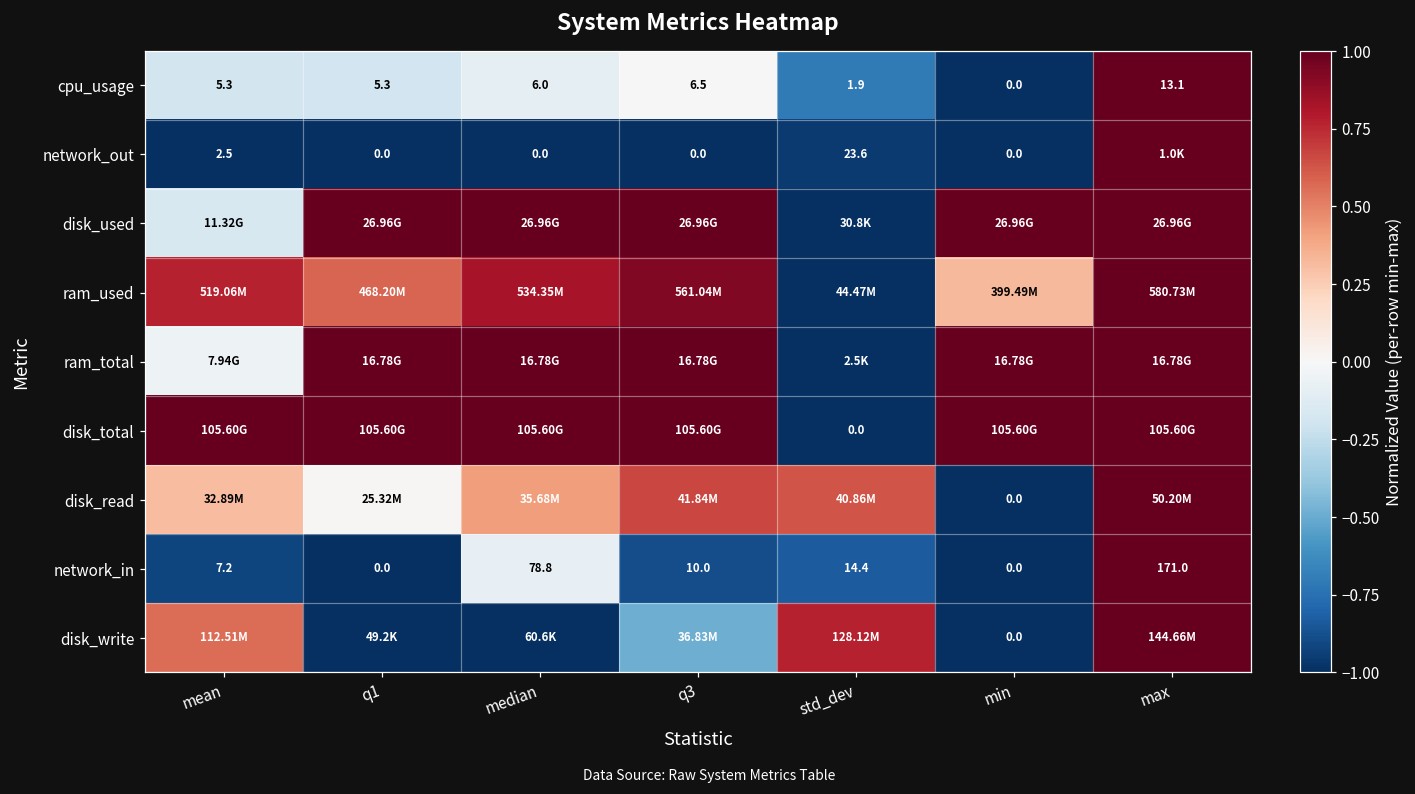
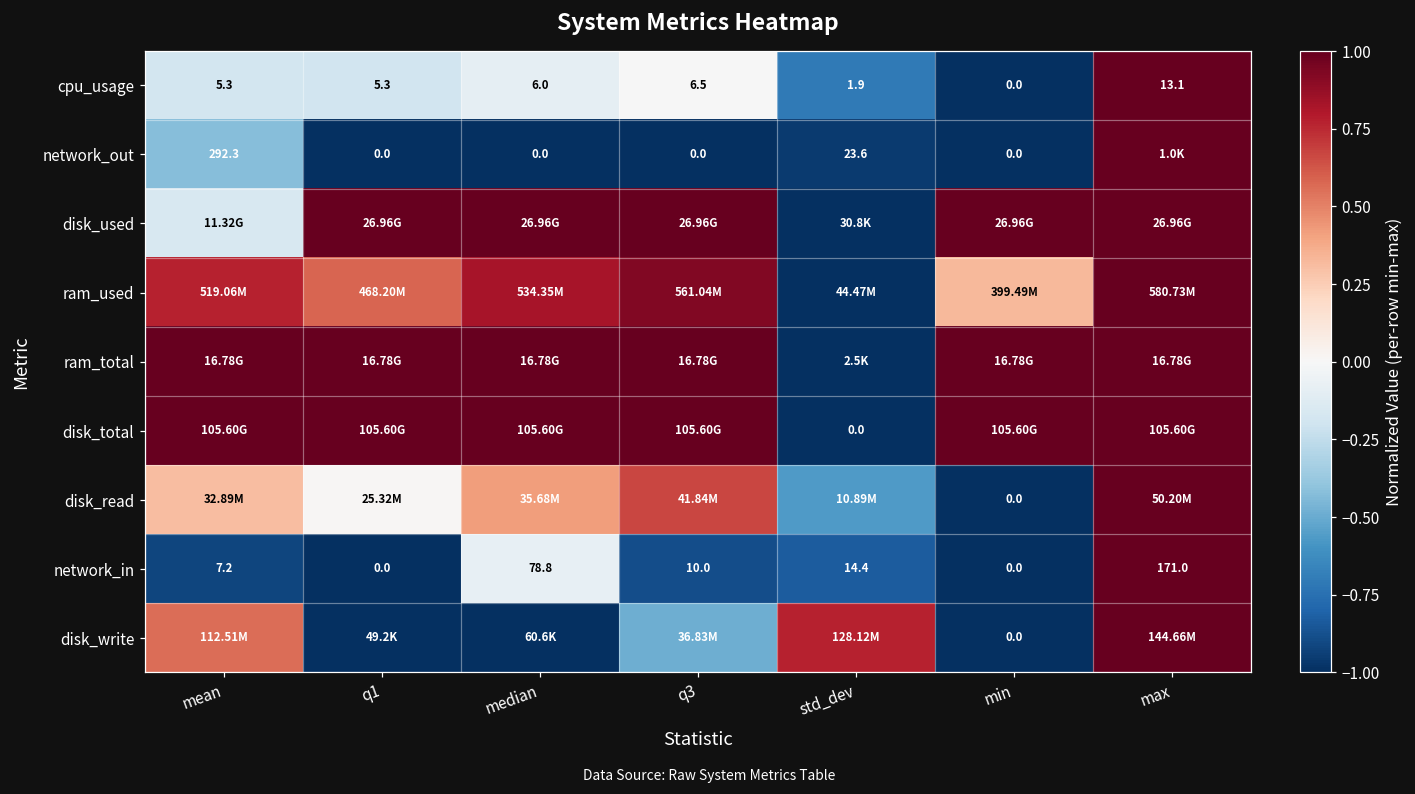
  {
    "cpu_usage": {
      "mean": "5.3",
      "q1": "5.3",
      "median": "6.0",
      "q3": "6.5",
      "std_dev": "1.9",
      "min": "0.0",
      "max": "13.1"
    },
    "network_out": {
-     "mean": "2.5",
+     "mean": "292.3",
      "q1": "0.0",
      "median": "0.0",
      "q3": "0.0",
      "std_dev": "23.6",
      "min": "0.0",
      "max": "1.0K"
    },
    "disk_used": {
      "mean": "11.32G",
      "q1": "26.96G",
      "median": "26.96G",
      "q3": "26.96G",
      "std_dev": "30.8K",
      "min": "26.96G",
      "max": "26.96G"
    },
    "ram_used": {
      "mean": "519.06M",
      "q1": "468.20M",
      "median": "534.35M",
      "q3": "561.04M",
      "std_dev": "44.47M",
      "min": "399.49M",
      "max": "580.73M"
    },
    "ram_total": {
-     "mean": "7.94G",
+     "mean": "16.78G",
      "q1": "16.78G",
      "median": "16.78G",
      "q3": "16.78G",
      "std_dev": "2.5K",
      "min": "16.78G",
      "max": "16.78G"
    },
    "disk_total": {
      "mean": "105.60G",
      "q1": "105.60G",
      "median": "105.60G",
      "q3": "105.60G",
      "std_dev": "0.0",
      "min": "105.60G",
      "max": "105.60G"
    },
    "disk_read": {
      "mean": "32.89M",
      "q1": "25.32M",
      "median": "35.68M",
      "q3": "41.84M",
-     "std_dev": "40.86M",
+     "std_dev": "10.89M",
      "min": "0.0",
      "max": "50.20M"
    },
    "network_in": {
      "mean": "7.2",
      "q1": "0.0",
      "median": "78.8",
      "q3": "10.0",
      "std_dev": "14.4",
      "min": "0.0",
      "max": "171.0"
    },
    "disk_write": {
      "mean": "112.51M",
      "q1": "49.2K",
      "median": "60.6K",
      "q3": "36.83M",
      "std_dev": "128.12M",
      "min": "0.0",
      "max": "144.66M"
    }
  }
